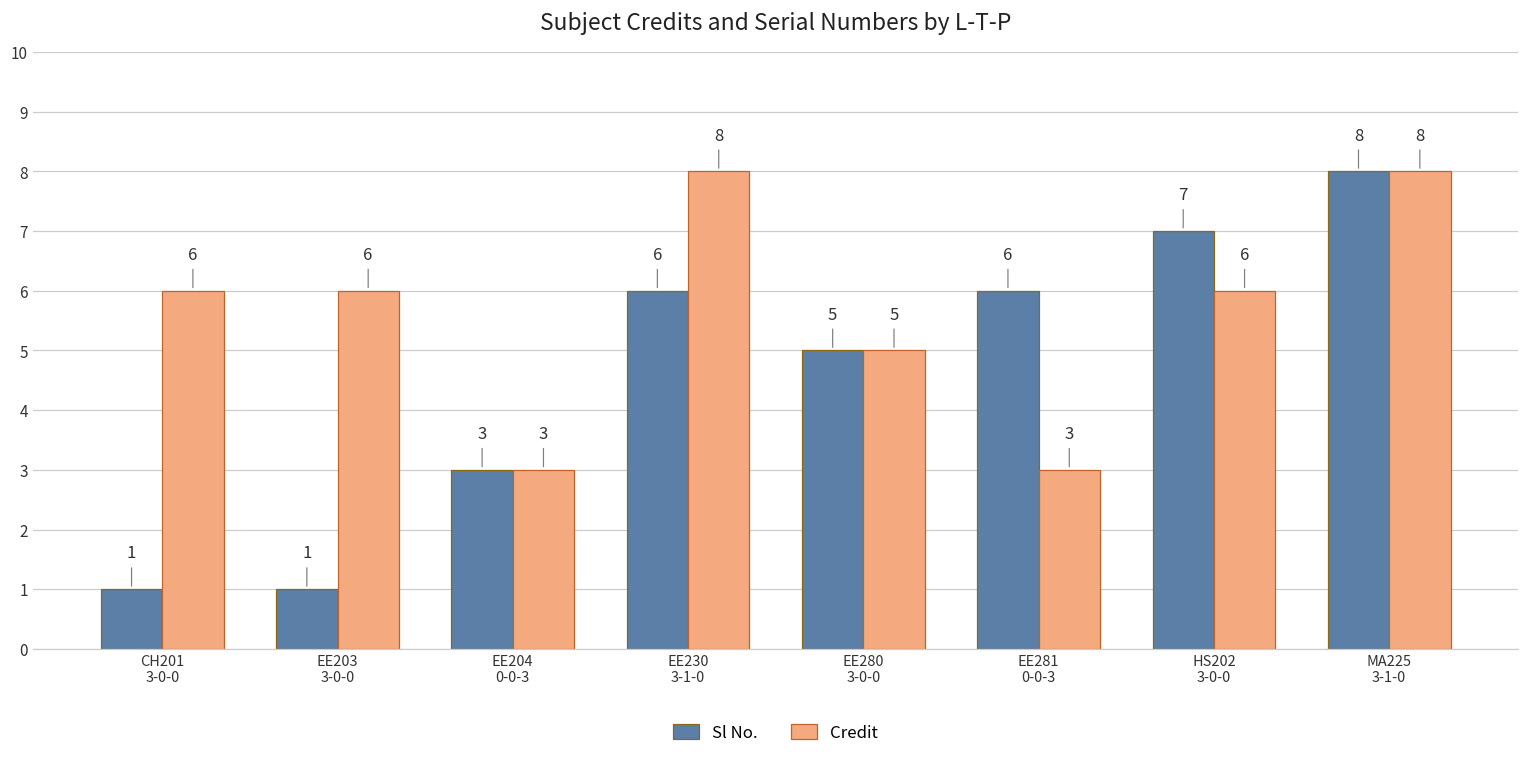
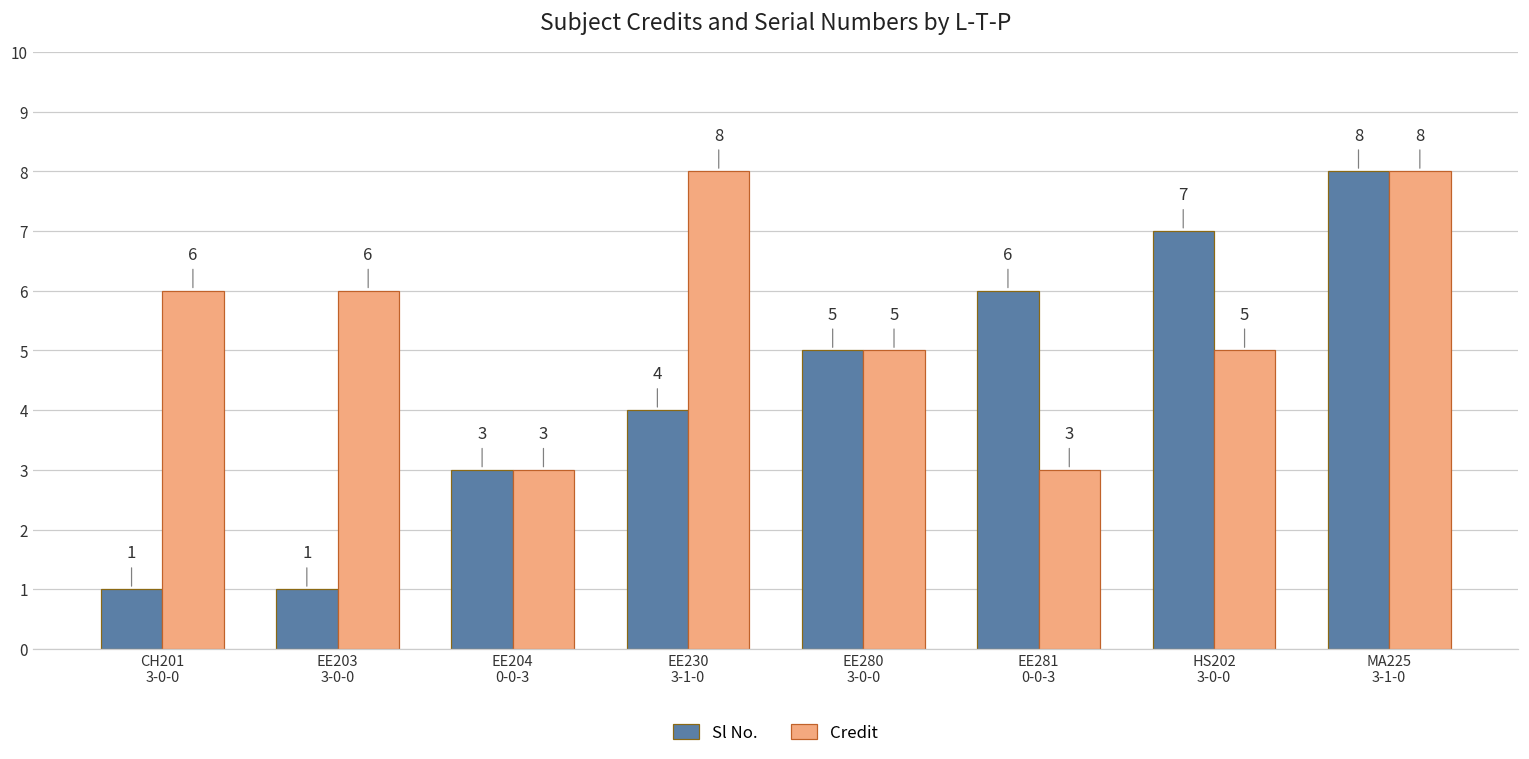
  {
    "Sl No.": {
      "CH201 3-0-0": 1,
      "EE203 3-0-0": 1,
      "EE204 0-0-3": 3,
-     "EE230 3-1-0": 6,
+     "EE230 3-1-0": 4,
      "EE280 3-0-0": 5,
      "EE281 0-0-3": 6,
      "HS202 3-0-0": 7,
      "MA225 3-1-0": 8
    },
    "Credit": {
      "CH201 3-0-0": 6,
      "EE203 3-0-0": 6,
      "EE204 0-0-3": 3,
      "EE230 3-1-0": 8,
      "EE280 3-0-0": 5,
      "EE281 0-0-3": 3,
-     "HS202 3-0-0": 6,
+     "HS202 3-0-0": 5,
      "MA225 3-1-0": 8
    }
  }
